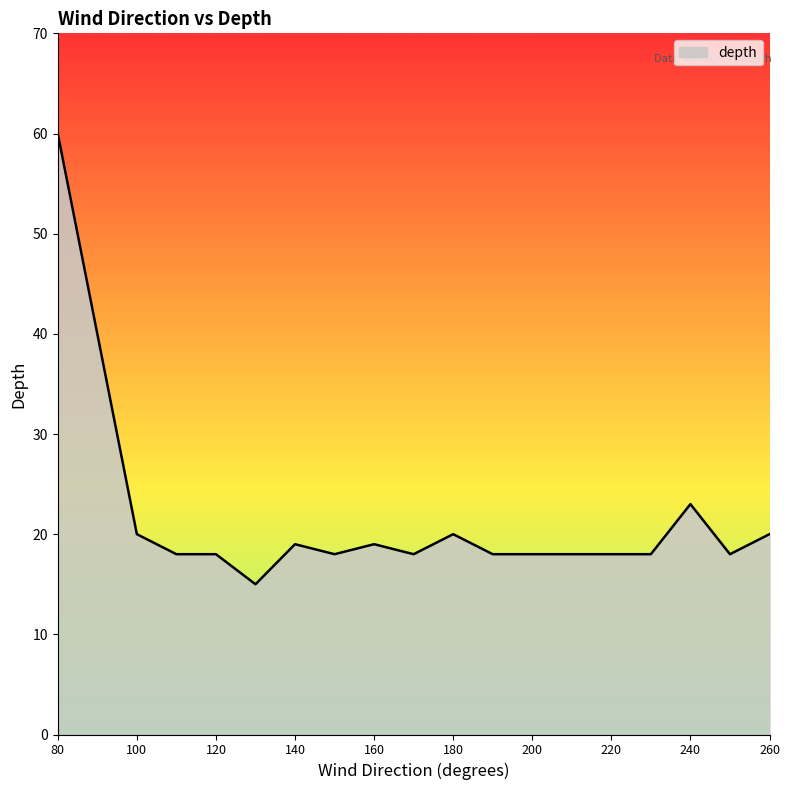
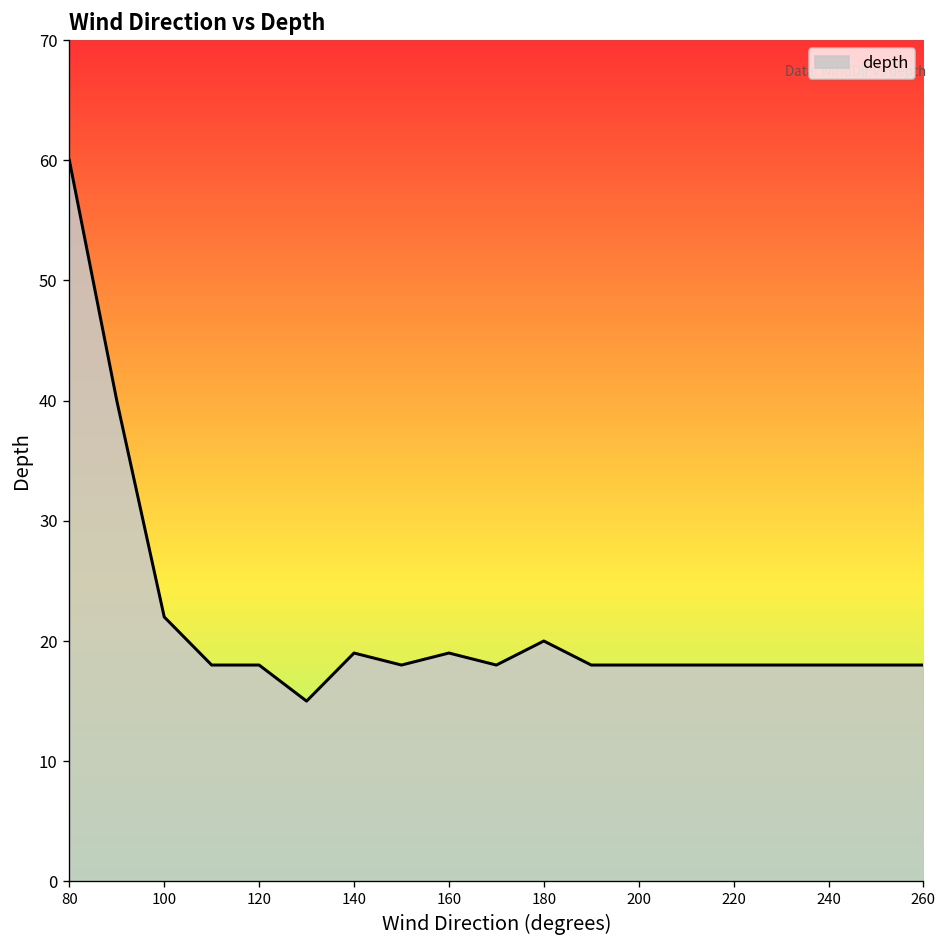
  {
    "80": 60,
-   "100": 20,
+   "100": 22,
    "120": 18,
    "140": 19,
    "160": 19,
    "180": 20,
    "200": 18,
    "220": 18,
-   "240": 23,
-   "260": 20
+   "240": 18,
+   "260": 18
  }
